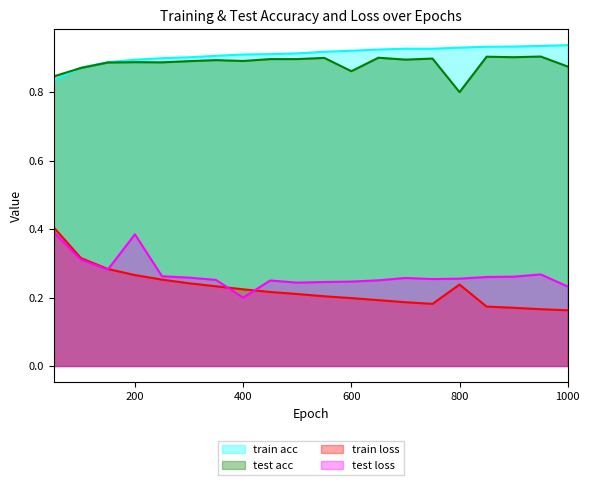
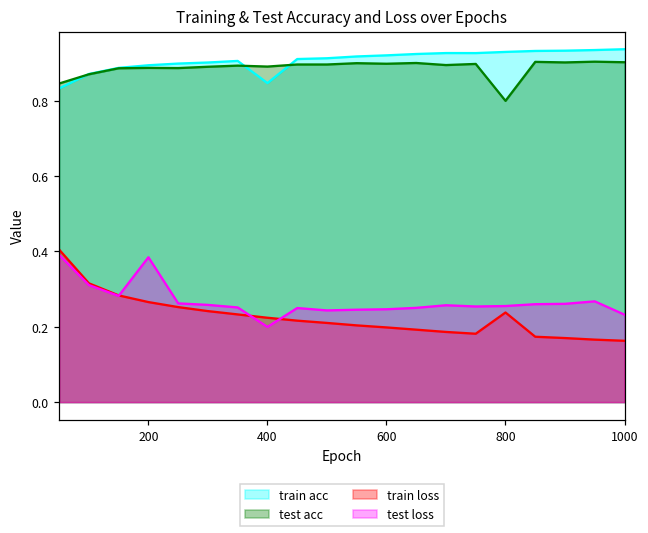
  {
    "train acc": {
-     "400": 0.91,
+     "400": 0.85,
      "600": 0.92,
      "800": 0.93,
      "1000": 0.94
    },
    "test acc": {
      "400": 0.89,
-     "600": 0.86,
+     "600": 0.90,
      "800": 0.80,
-     "1000": 0.87
+     "1000": 0.90
    },
    "train loss": {
      "200": 0.27,
      "400": 0.22,
      "600": 0.20,
      "800": 0.24,
      "1000": 0.16
    },
    "test loss": {
      "200": 0.38,
      "400": 0.20,
      "600": 0.25,
      "800": 0.26,
      "1000": 0.23
    }
  }
